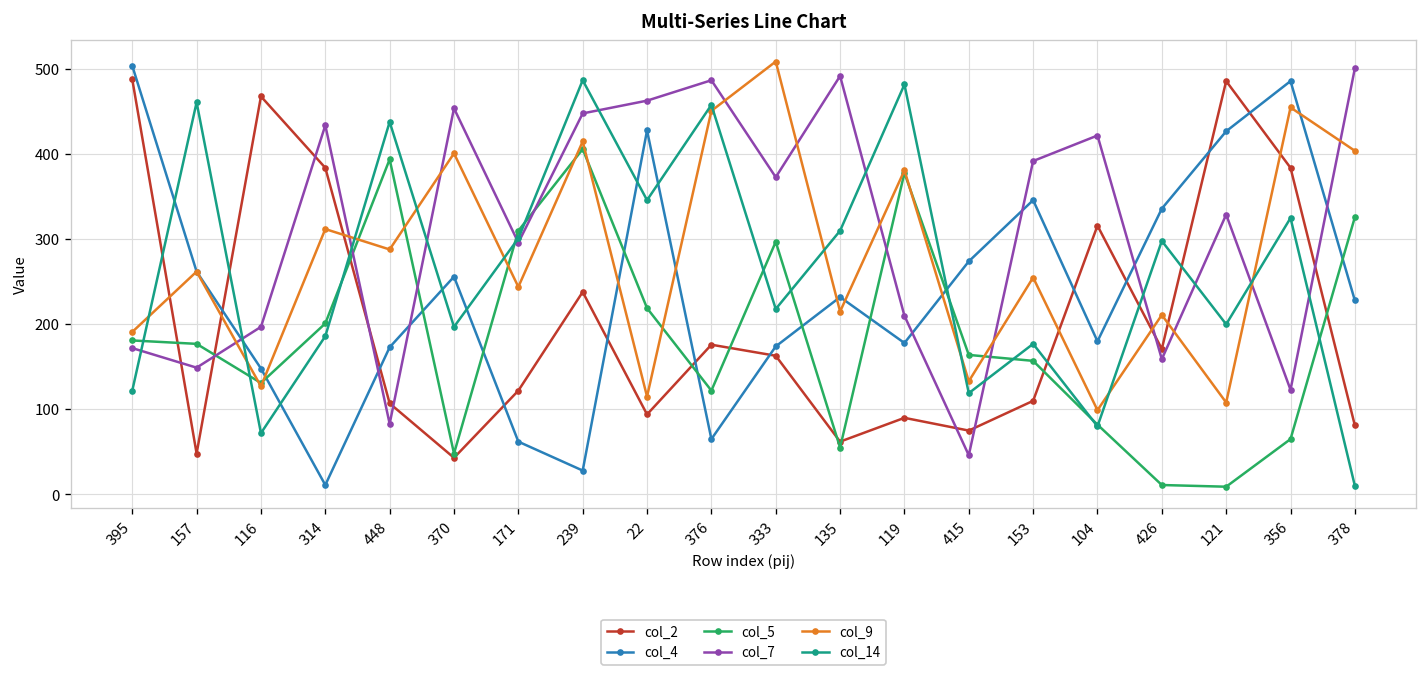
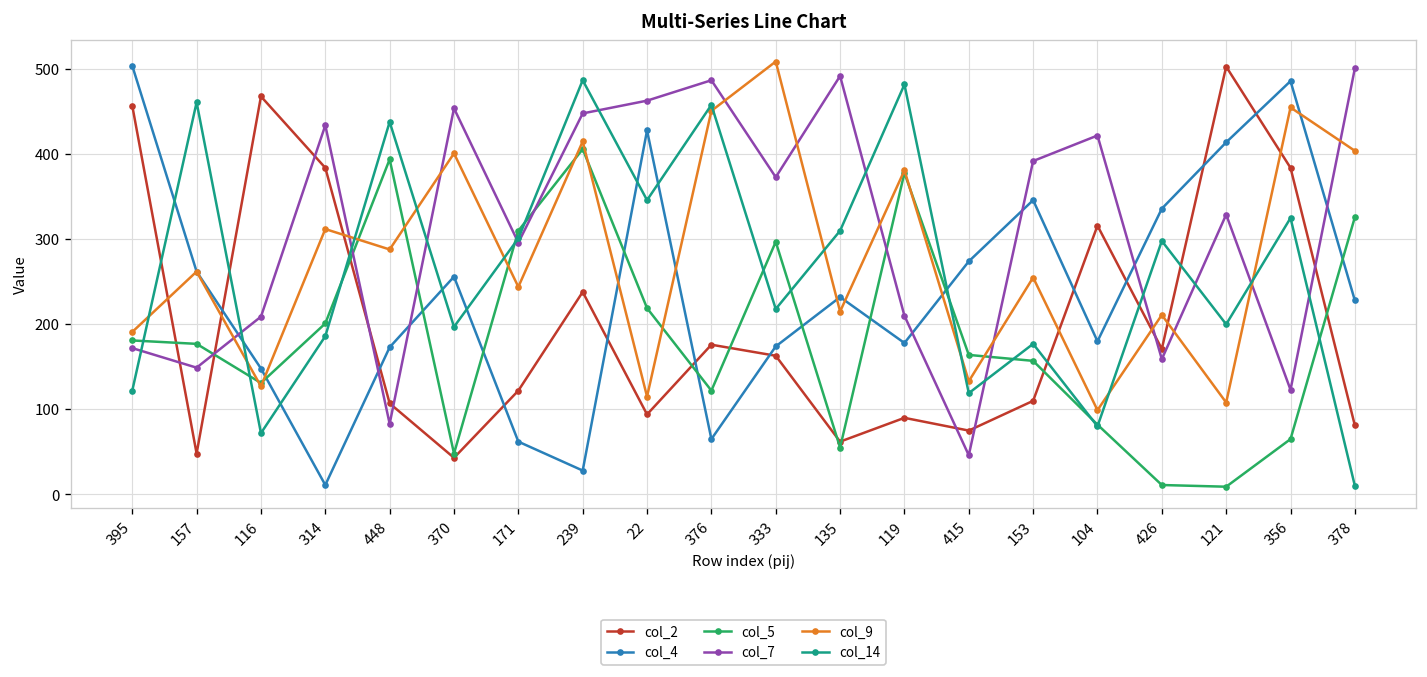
  {
    "col_2": {
-     "395": 490,
+     "395": 460,
      "157": 50,
      "116": 470,
      "314": 380,
      "448": 110,
      "370": 40,
      "171": 120,
      "239": 240,
      "22": 90,
      "376": 180,
      "333": 160,
      "135": 60,
      "119": 90,
      "415": 80,
      "153": 110,
      "104": 320,
      "426": 170,
-     "121": 490,
+     "121": 500,
      "356": 380,
      "378": 80
    },
    "col_4": {
      "395": 500,
      "116": 150,
      "314": 10,
      "448": 170,
      "370": 260,
      "171": 60,
      "239": 30,
      "22": 430,
      "376": 70,
      "333": 170,
      "135": 230,
      "119": 180,
      "415": 270,
      "153": 350,
      "104": 180,
      "426": 340,
-     "121": 430,
+     "121": 410,
      "356": 490,
      "378": 230
    },
    "col_7": {
      "395": 170,
      "157": 150,
-     "116": 200,
+     "116": 210,
      "314": 430,
      "448": 80,
      "370": 450,
      "171": 300,
      "239": 450,
      "22": 460,
      "376": 490,
      "333": 370,
      "135": 490,
      "119": 210,
      "415": 50,
      "153": 390,
      "104": 420,
      "426": 160,
      "121": 330,
      "356": 120,
      "378": 500
    },
    "col_9": {
      "395": 190,
      "116": 130,
      "314": 310,
      "448": 290,
      "370": 400,
      "171": 240,
      "239": 420,
      "22": 120,
      "376": 450,
      "333": 510,
      "135": 220,
      "415": 130,
      "153": 260,
      "104": 100,
      "426": 210,
      "121": 110,
      "356": 460,
      "378": 400
    }
  }
